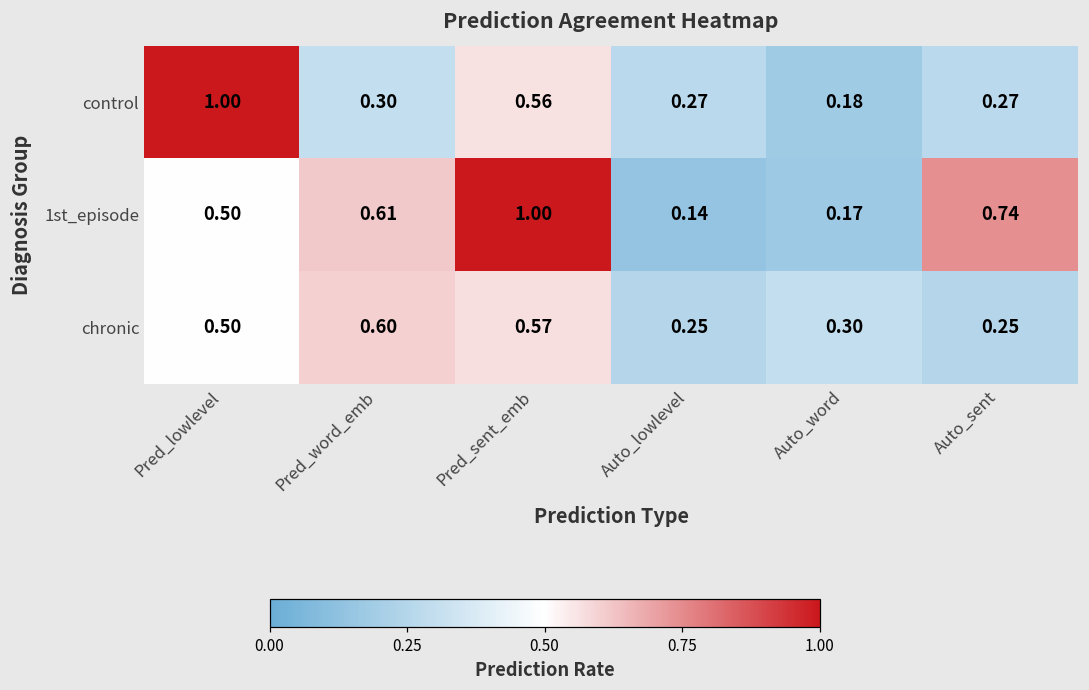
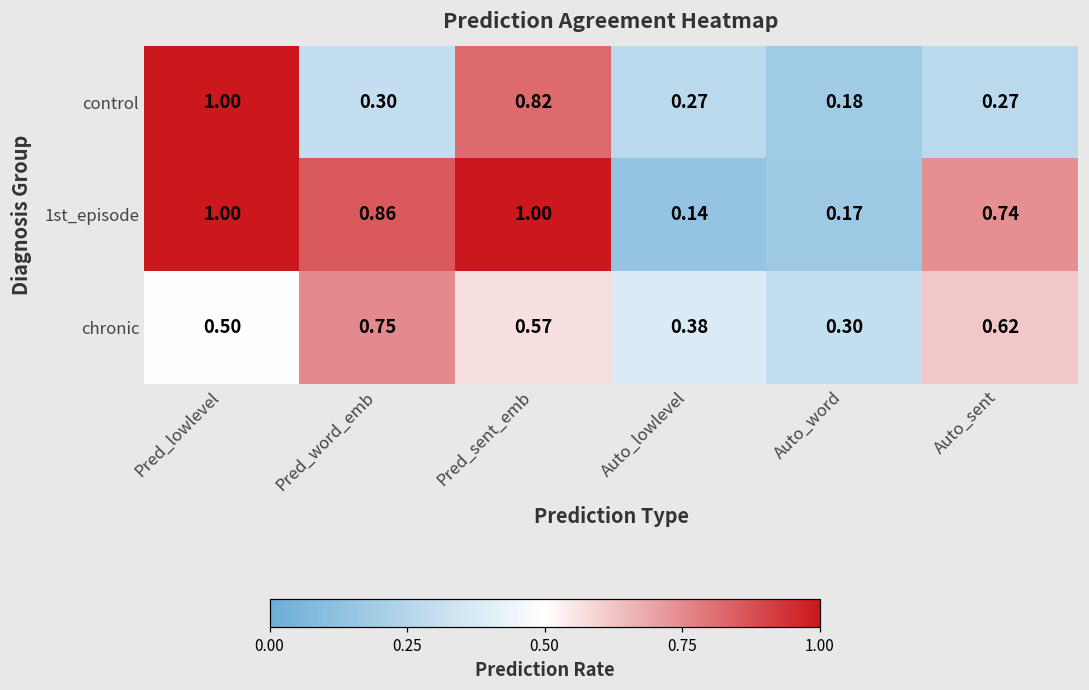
  {
    "control": {
      "Pred_lowlevel": 1.00,
      "Pred_word_emb": 0.30,
-     "Pred_sent_emb": 0.56,
+     "Pred_sent_emb": 0.82,
      "Auto_lowlevel": 0.27,
      "Auto_word": 0.18,
      "Auto_sent": 0.27
    },
    "1st_episode": {
-     "Pred_lowlevel": 0.50,
-     "Pred_word_emb": 0.61,
+     "Pred_lowlevel": 1.00,
+     "Pred_word_emb": 0.86,
      "Pred_sent_emb": 1.00,
      "Auto_lowlevel": 0.14,
      "Auto_word": 0.17,
      "Auto_sent": 0.74
    },
    "chronic": {
      "Pred_lowlevel": 0.50,
-     "Pred_word_emb": 0.60,
+     "Pred_word_emb": 0.75,
      "Pred_sent_emb": 0.57,
-     "Auto_lowlevel": 0.25,
+     "Auto_lowlevel": 0.38,
      "Auto_word": 0.30,
-     "Auto_sent": 0.25
+     "Auto_sent": 0.62
    }
  }
